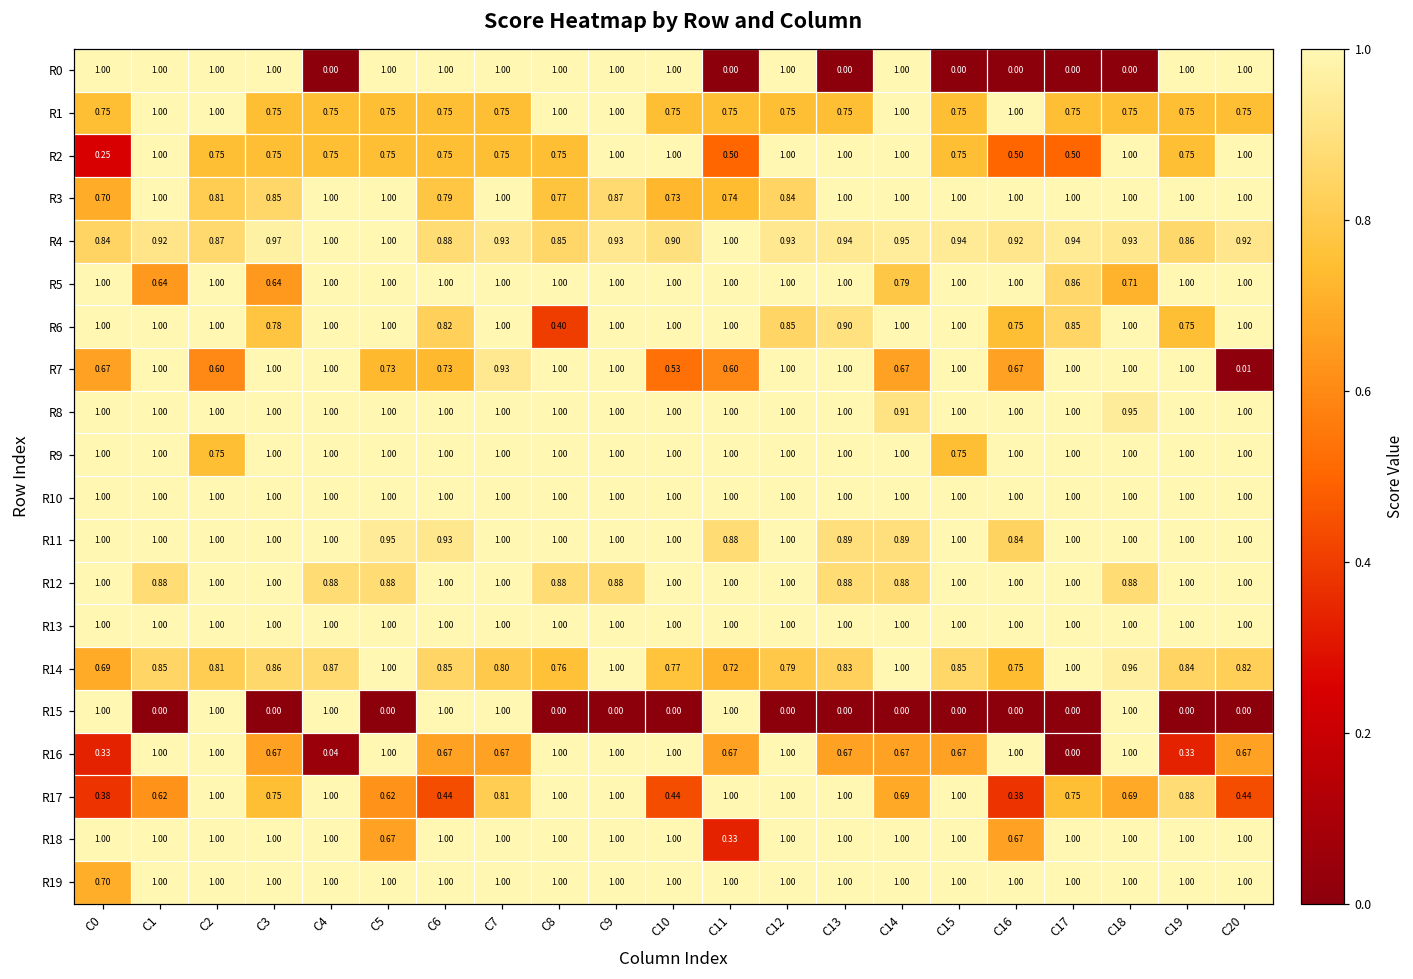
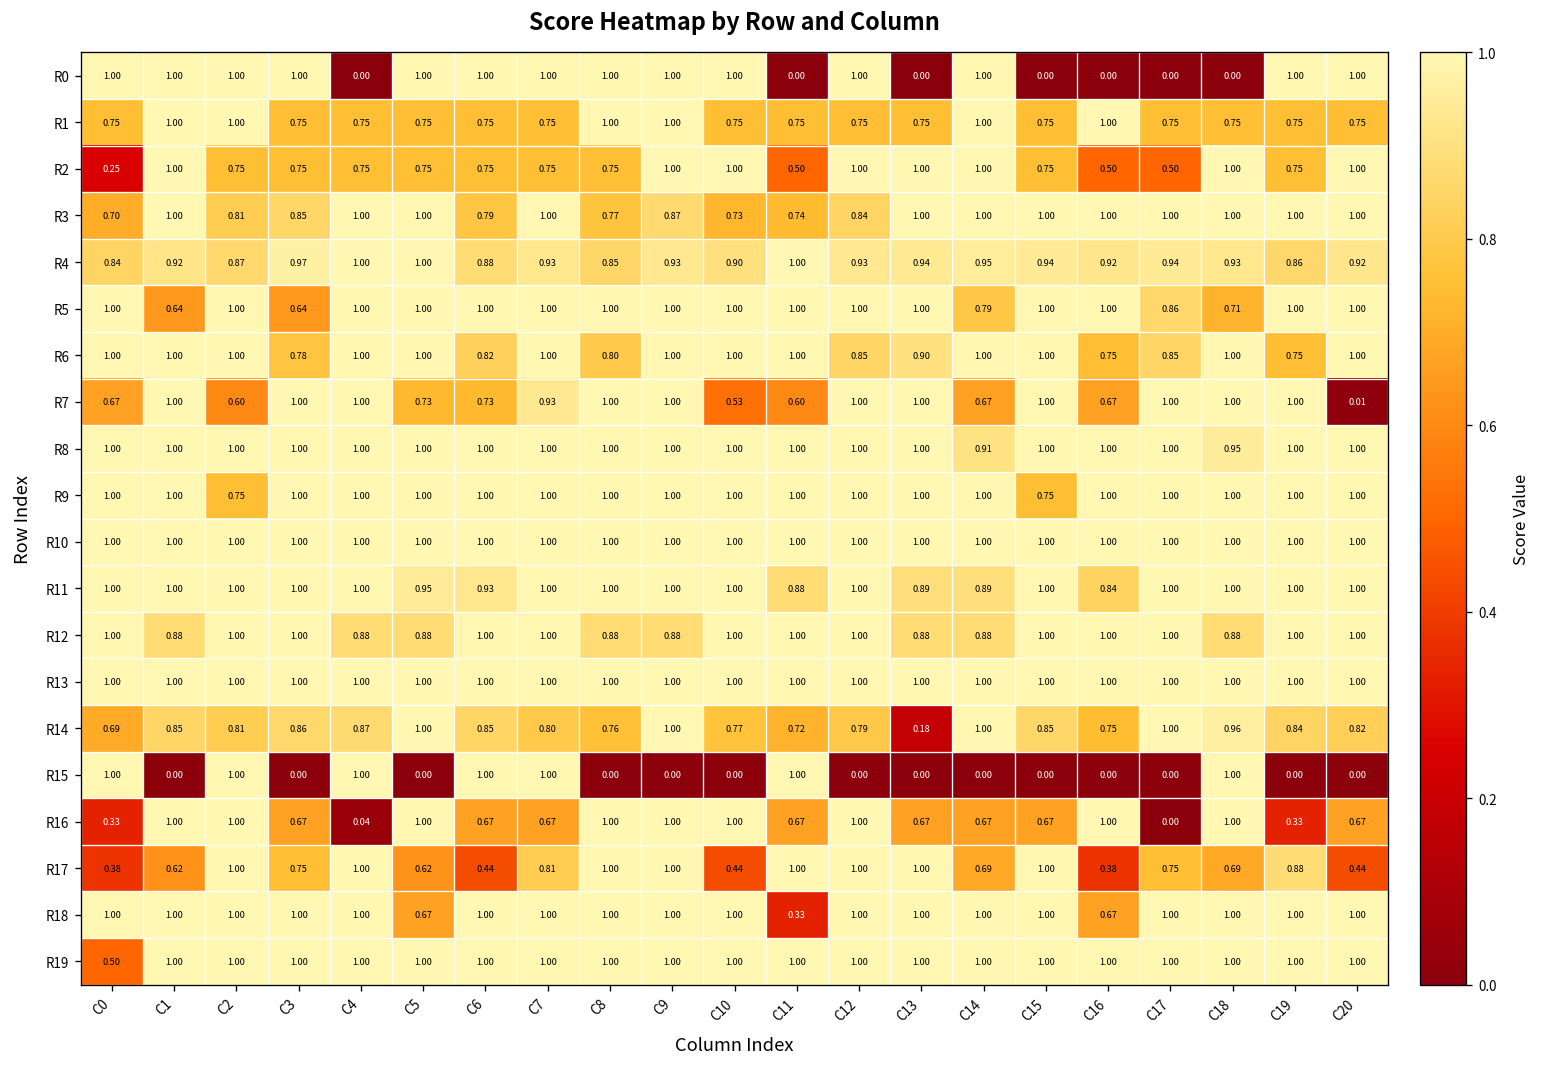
  {
    "R6": {
      "C0": 1.00,
      "C1": 1.00,
      "C2": 1.00,
      "C3": 0.78,
      "C4": 1.00,
      "C5": 1.00,
      "C6": 0.82,
      "C7": 1.00,
-     "C8": 0.40,
+     "C8": 0.80,
      "C9": 1.00,
      "C10": 1.00,
      "C11": 1.00,
      "C12": 0.85,
      "C13": 0.90,
      "C14": 1.00,
      "C15": 1.00,
      "C16": 0.75,
      "C17": 0.85,
      "C18": 1.00,
      "C19": 0.75,
      "C20": 1.00
    },
    "R14": {
      "C0": 0.69,
      "C1": 0.85,
      "C2": 0.81,
      "C3": 0.86,
      "C4": 0.87,
      "C5": 1.00,
      "C6": 0.85,
      "C7": 0.80,
      "C8": 0.76,
      "C9": 1.00,
      "C10": 0.77,
      "C11": 0.72,
      "C12": 0.79,
-     "C13": 0.83,
+     "C13": 0.18,
      "C14": 1.00,
      "C15": 0.85,
      "C16": 0.75,
      "C17": 1.00,
      "C18": 0.96,
      "C19": 0.84,
      "C20": 0.82
    },
    "R19": {
-     "C0": 0.70,
+     "C0": 0.50,
      "C1": 1.00,
      "C2": 1.00,
      "C3": 1.00,
      "C4": 1.00,
      "C5": 1.00,
      "C6": 1.00,
      "C7": 1.00,
      "C8": 1.00,
      "C9": 1.00,
      "C10": 1.00,
      "C11": 1.00,
      "C12": 1.00,
      "C13": 1.00,
      "C14": 1.00,
      "C15": 1.00,
      "C16": 1.00,
      "C17": 1.00,
      "C18": 1.00,
      "C19": 1.00,
      "C20": 1.00
    }
  }
